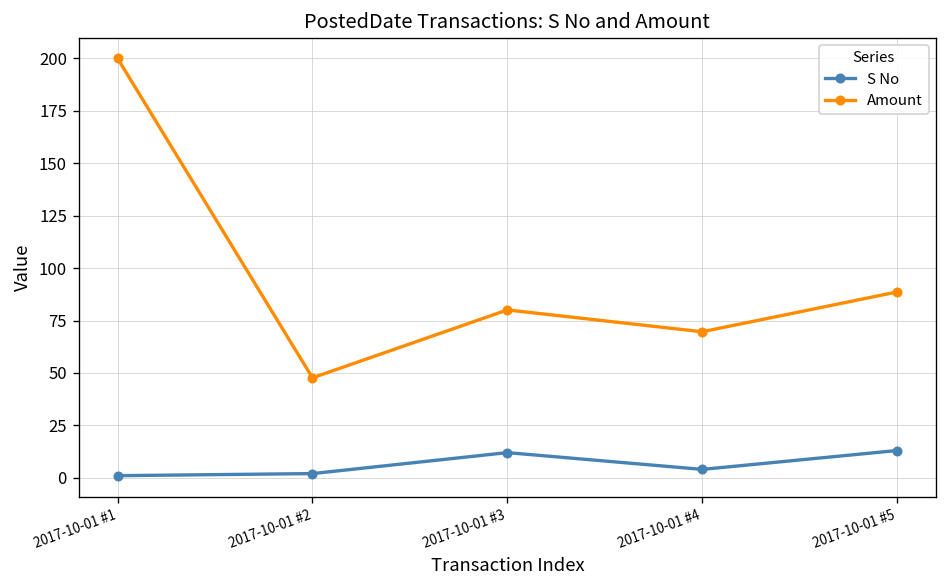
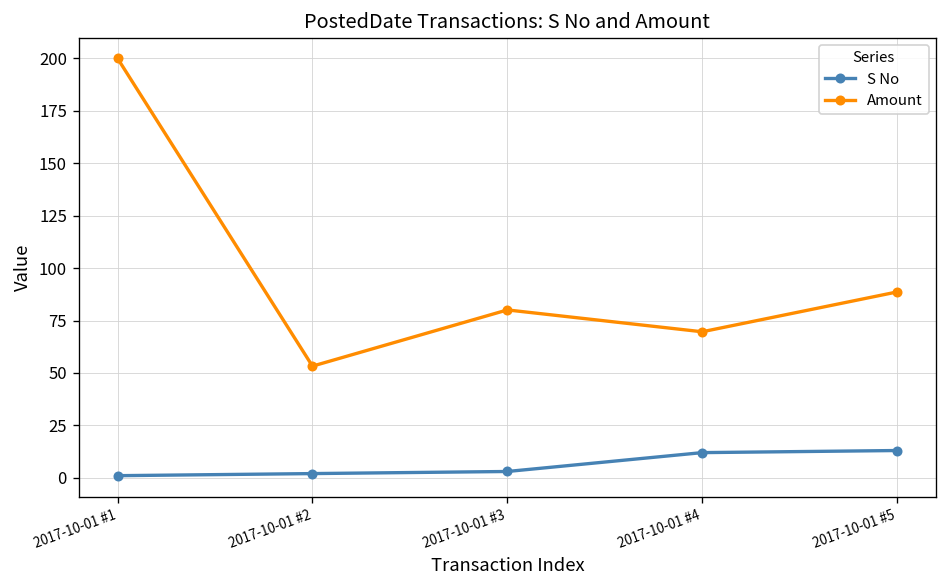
  {
    "S No": {
      "2017-10-01 #1": 1,
      "2017-10-01 #2": 2,
-     "2017-10-01 #3": 12,
-     "2017-10-01 #4": 4,
+     "2017-10-01 #3": 3,
+     "2017-10-01 #4": 12,
      "2017-10-01 #5": 13
    },
    "Amount": {
      "2017-10-01 #1": 200,
-     "2017-10-01 #2": 48,
+     "2017-10-01 #2": 53,
      "2017-10-01 #3": 80,
      "2017-10-01 #4": 70,
      "2017-10-01 #5": 89
    }
  }
